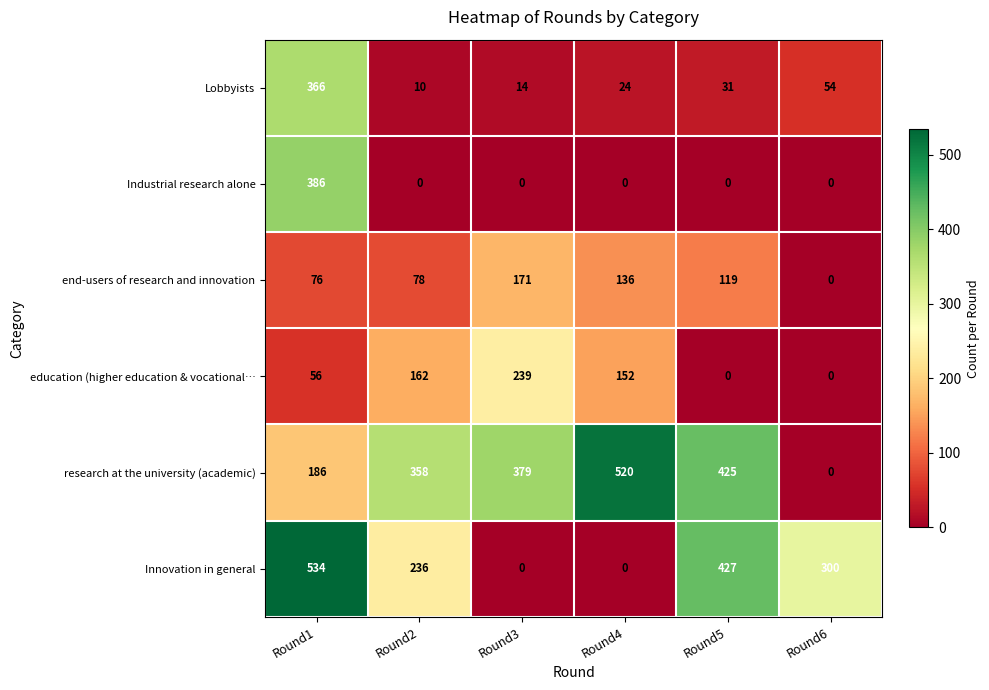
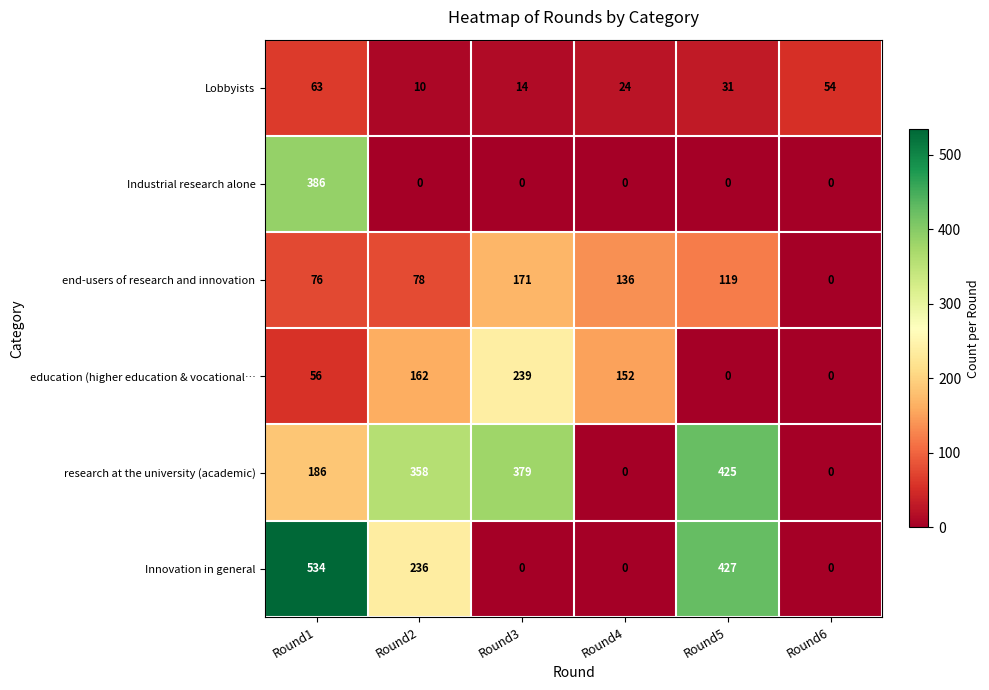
  {
    "Lobbyists": {
-     "Round1": 366,
+     "Round1": 63,
      "Round2": 10,
      "Round3": 14,
      "Round4": 24,
      "Round5": 31,
      "Round6": 54
    },
    "Industrial research alone": {
      "Round1": 386,
      "Round2": 0,
      "Round3": 0,
      "Round4": 0,
      "Round5": 0,
      "Round6": 0
    },
    "end-users of research and innovation": {
      "Round1": 76,
      "Round2": 78,
      "Round3": 171,
      "Round4": 136,
      "Round5": 119,
      "Round6": 0
    },
    "education (higher education & vocational…": {
      "Round1": 56,
      "Round2": 162,
      "Round3": 239,
      "Round4": 152,
      "Round5": 0,
      "Round6": 0
    },
    "research at the university (academic)": {
      "Round1": 186,
      "Round2": 358,
      "Round3": 379,
-     "Round4": 520,
+     "Round4": 0,
      "Round5": 425,
      "Round6": 0
    },
    "Innovation in general": {
      "Round1": 534,
      "Round2": 236,
      "Round3": 0,
      "Round4": 0,
      "Round5": 427,
-     "Round6": 300
+     "Round6": 0
    }
  }
